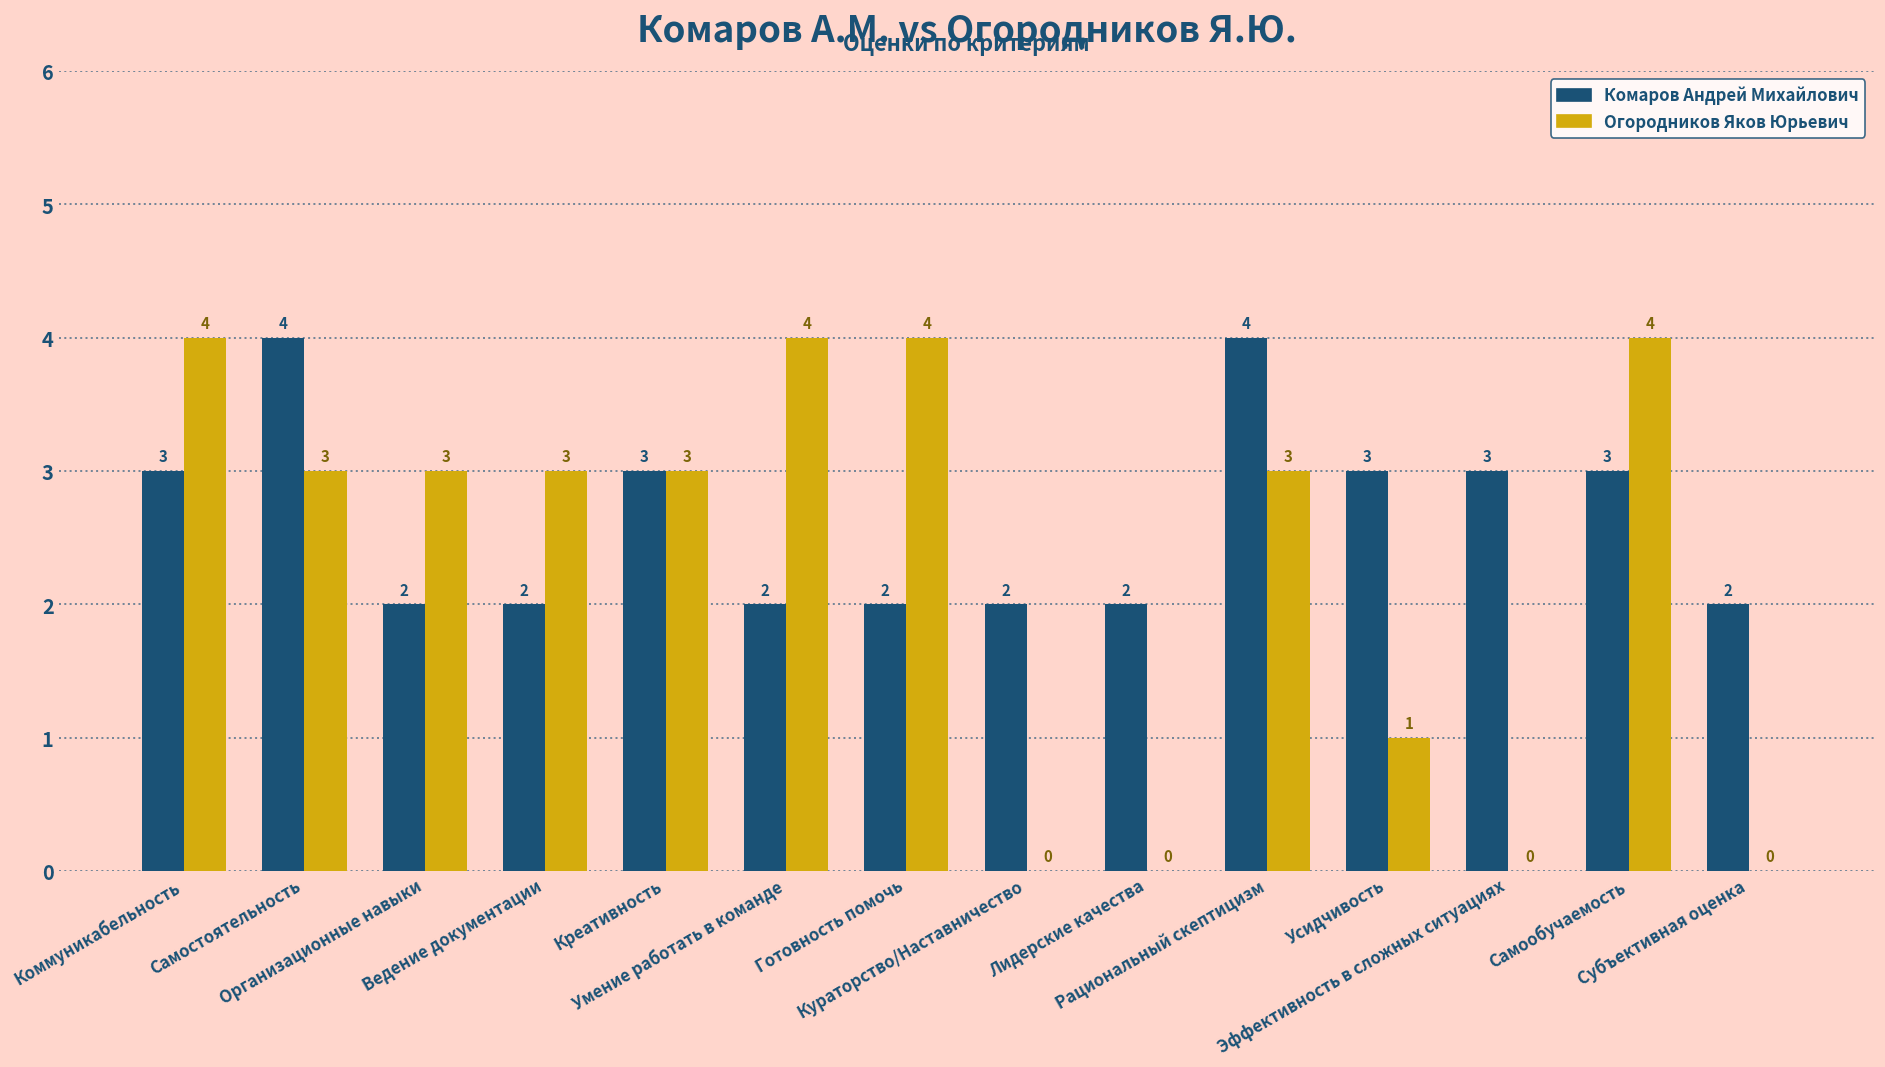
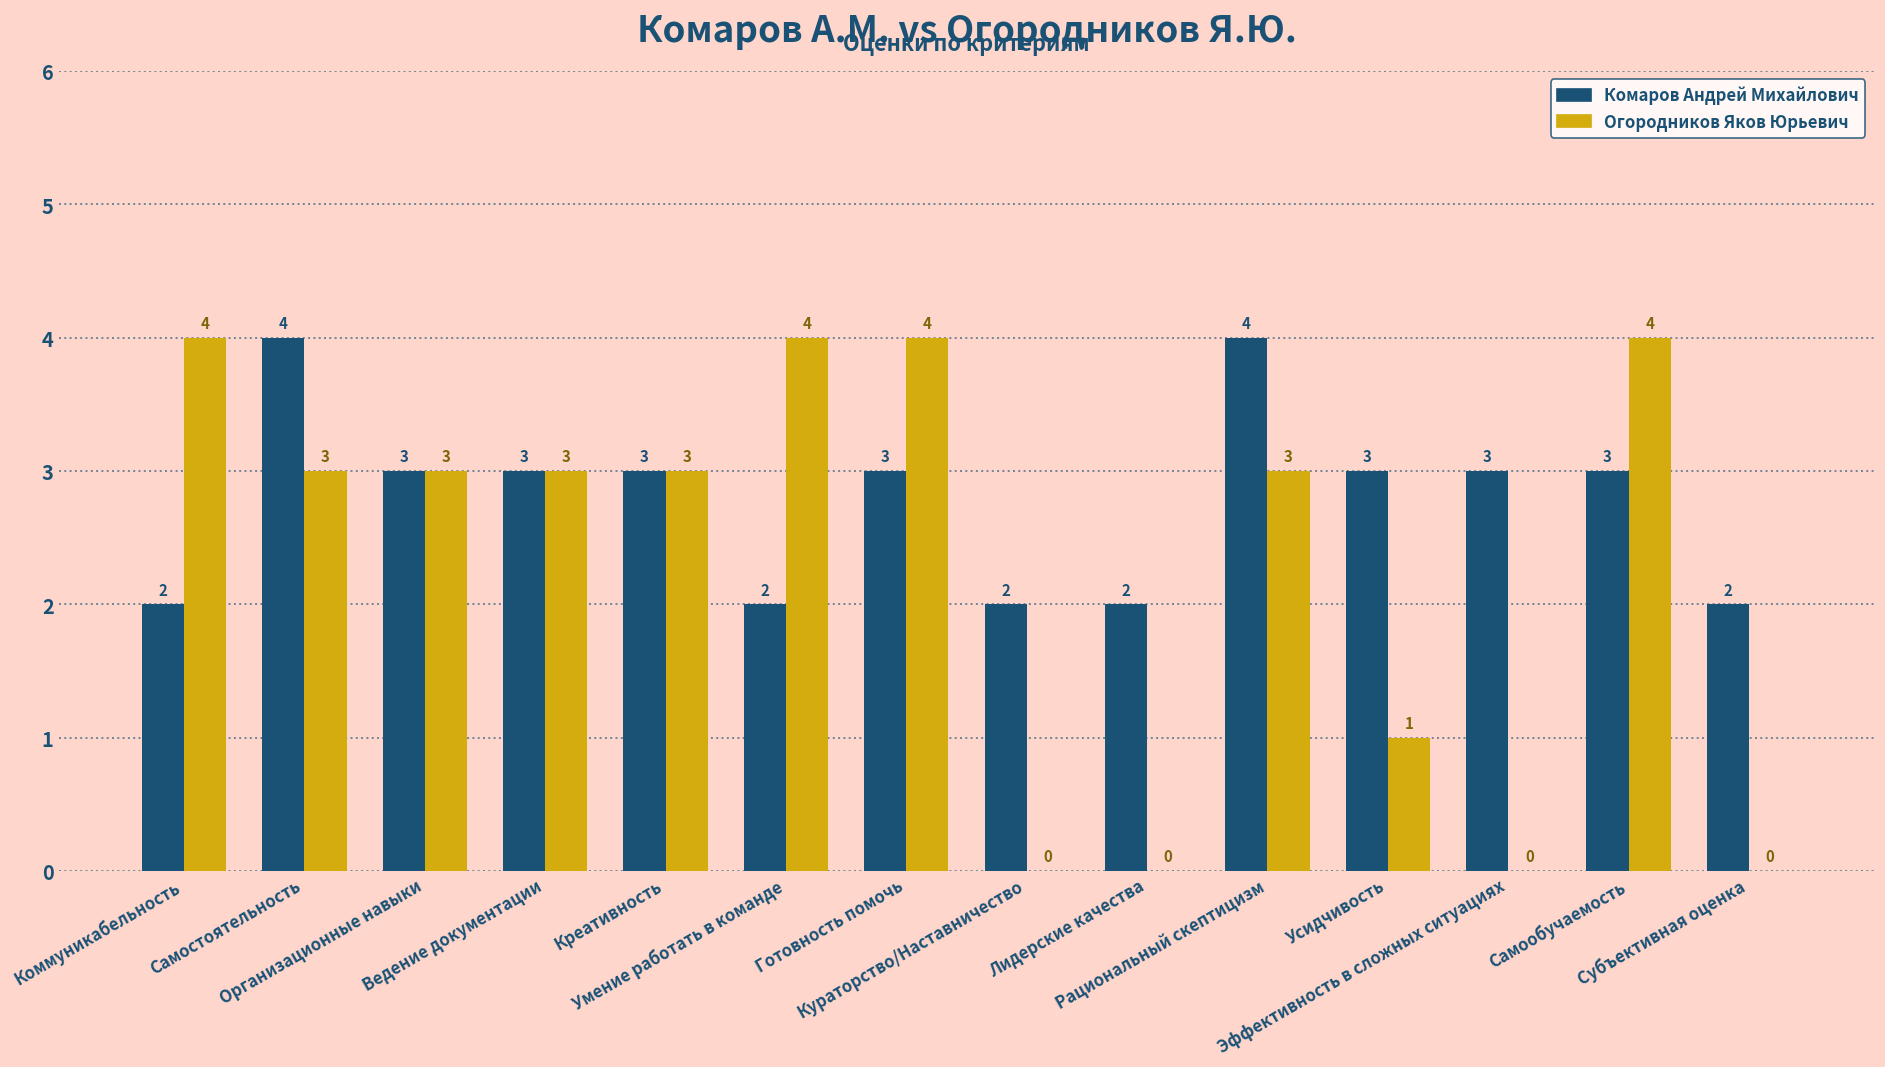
  {
    "Комаров Андрей Михайлович": {
-     "Коммуникабельность": 3,
+     "Коммуникабельность": 2,
      "Самостоятельность": 4,
-     "Организационные навыки": 2,
-     "Ведение документации": 2,
+     "Организационные навыки": 3,
+     "Ведение документации": 3,
      "Креативность": 3,
      "Умение работать в команде": 2,
-     "Готовность помочь": 2,
+     "Готовность помочь": 3,
      "Кураторство/Наставничество": 2,
      "Лидерские качества": 2,
      "Рациональный скептицизм": 4,
      "Усидчивость": 3,
      "Эффективность в сложных ситуациях": 3,
      "Самообучаемость": 3,
      "Субъективная оценка": 2
    },
    "Огородников Яков Юрьевич": {
      "Коммуникабельность": 4,
      "Самостоятельность": 3,
      "Организационные навыки": 3,
      "Ведение документации": 3,
      "Креативность": 3,
      "Умение работать в команде": 4,
      "Готовность помочь": 4,
      "Кураторство/Наставничество": 0,
      "Лидерские качества": 0,
      "Рациональный скептицизм": 3,
      "Усидчивость": 1,
      "Эффективность в сложных ситуациях": 0,
      "Самообучаемость": 4,
      "Субъективная оценка": 0
    }
  }
